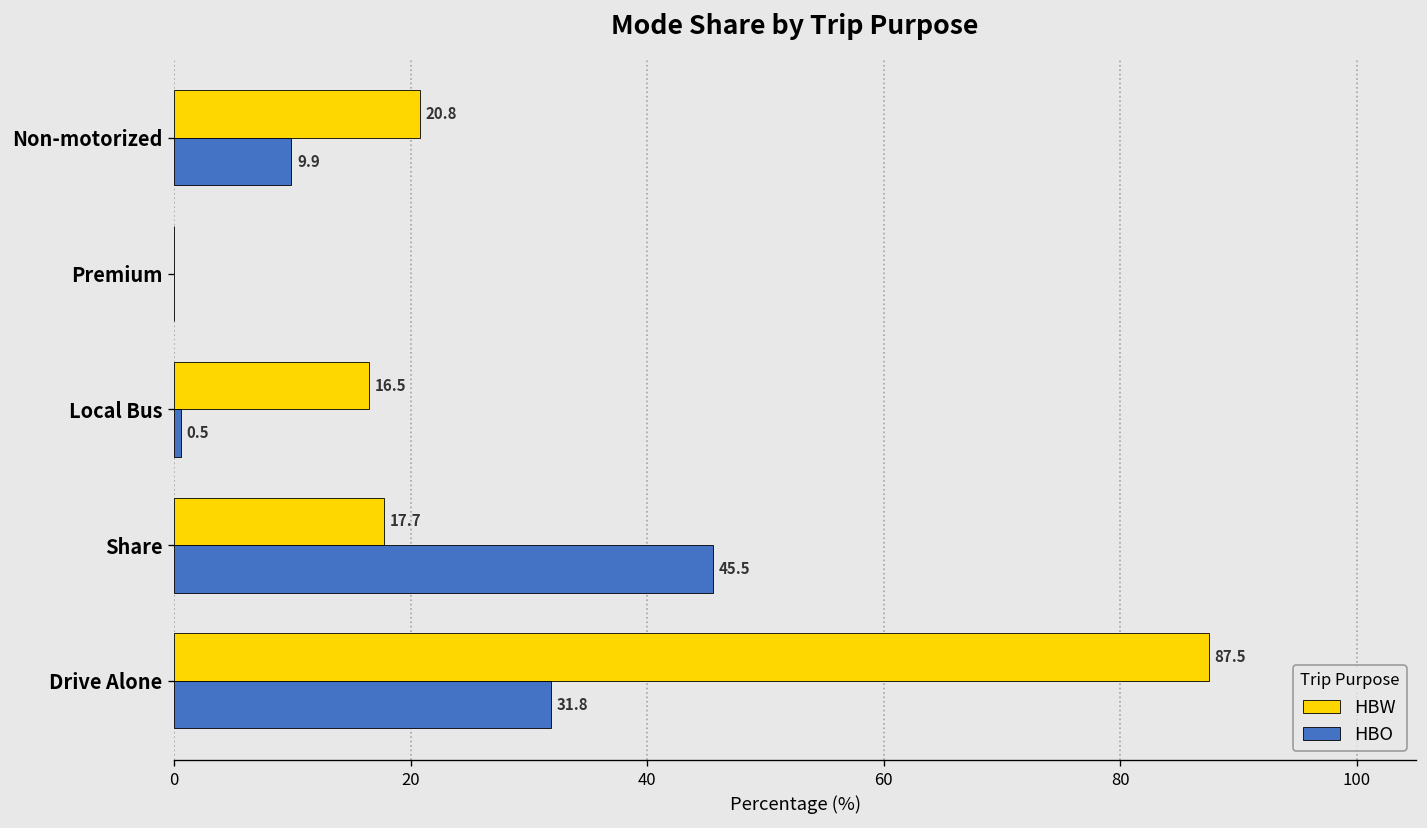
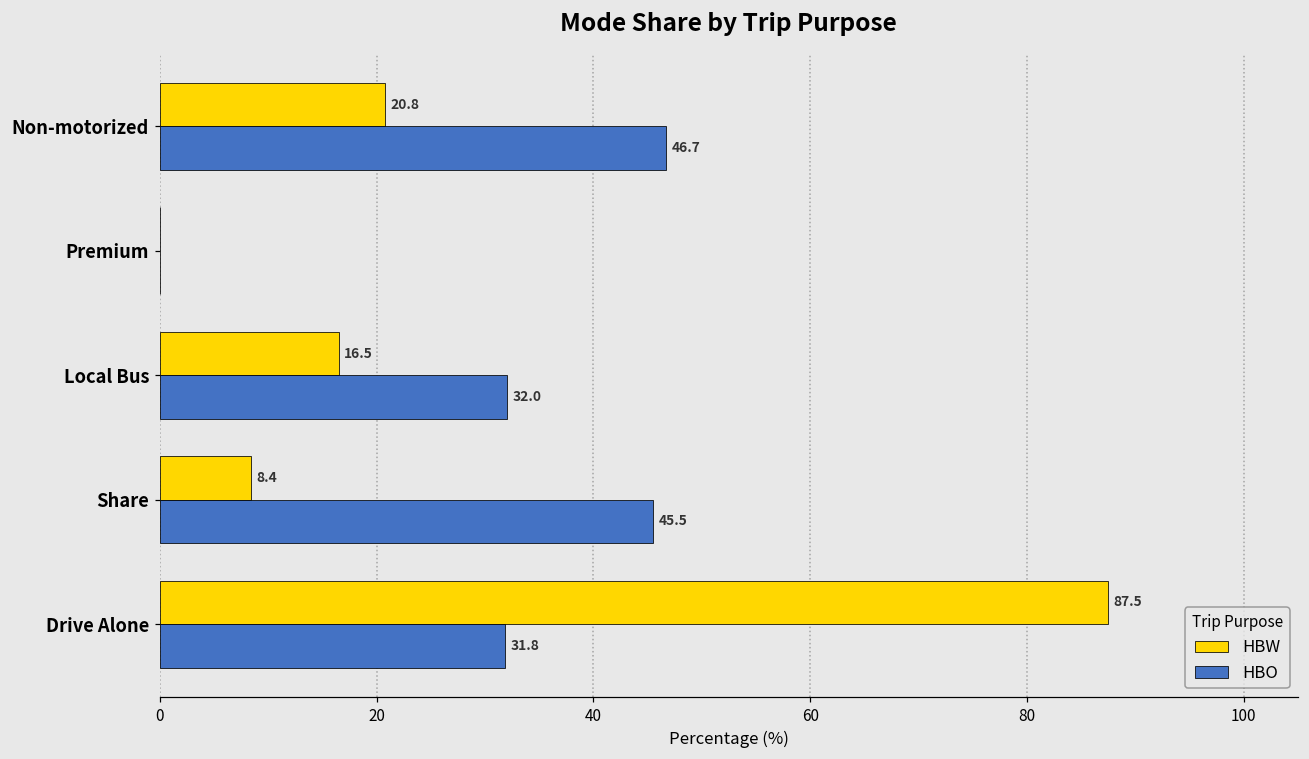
  {
    "HBW": {
      "Non-motorized": 20.8,
      "Local Bus": 16.5,
-     "Share": 17.7,
+     "Share": 8.4,
      "Drive Alone": 87.5
    },
    "HBO": {
-     "Non-motorized": 9.9,
-     "Local Bus": 0.5,
+     "Non-motorized": 46.7,
+     "Local Bus": 32.0,
      "Share": 45.5,
      "Drive Alone": 31.8
    }
  }
